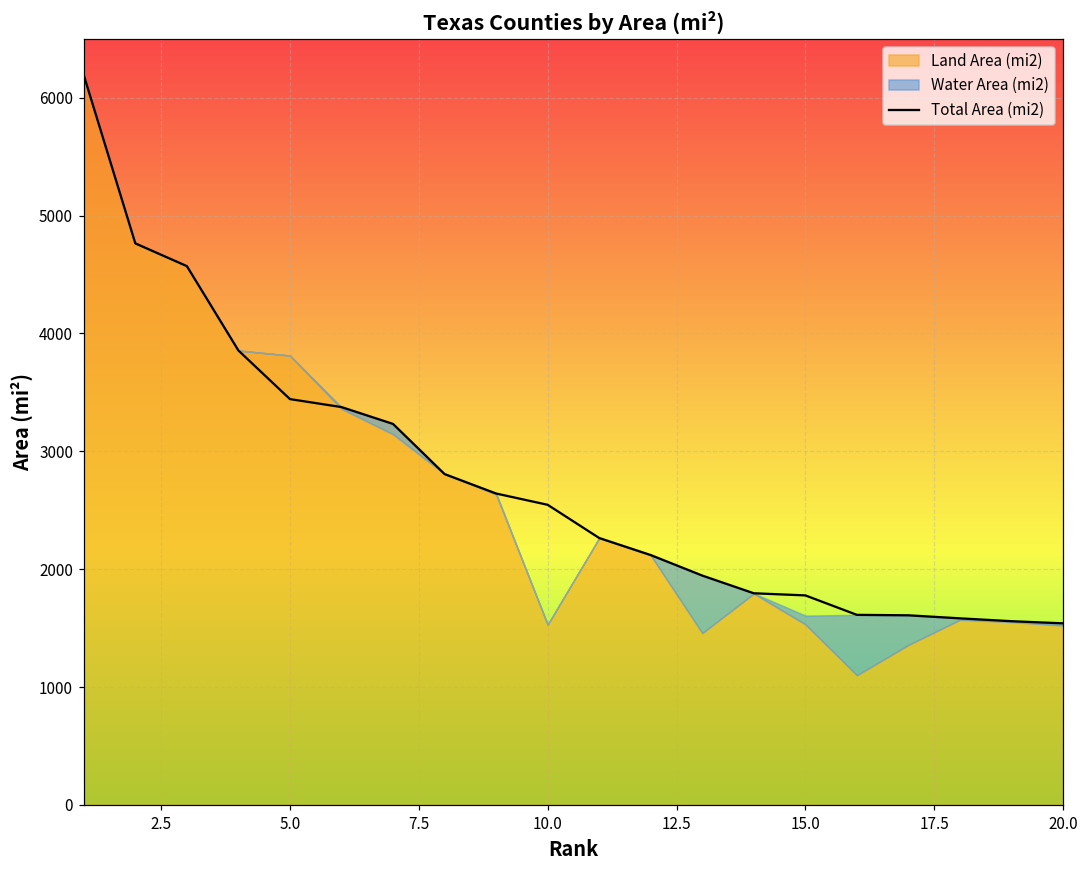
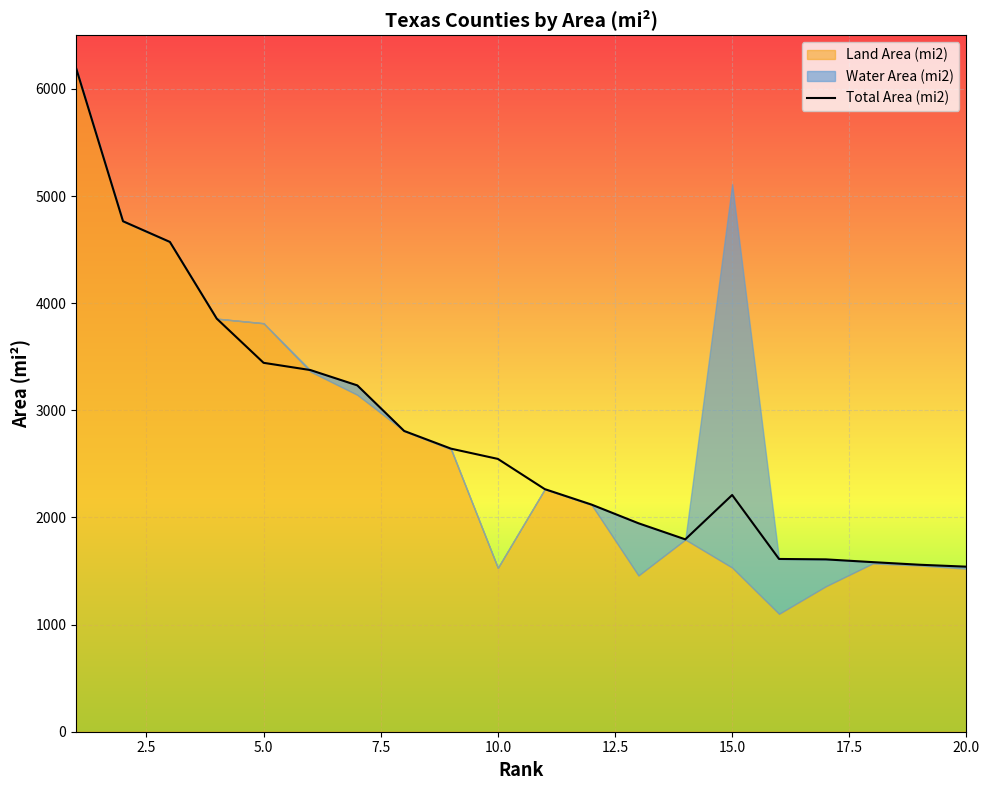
  {
    "Total Area (mi2)": {
      "5.0": 3440,
      "10.0": 2550,
-     "15.0": 1780
+     "15.0": 2210
    },
    "Land Area (mi2)": {
      "15.0": 1530
    },
    "Water Area (mi2)": {
-     "15.0": 70
+     "15.0": 3580
    }
  }
